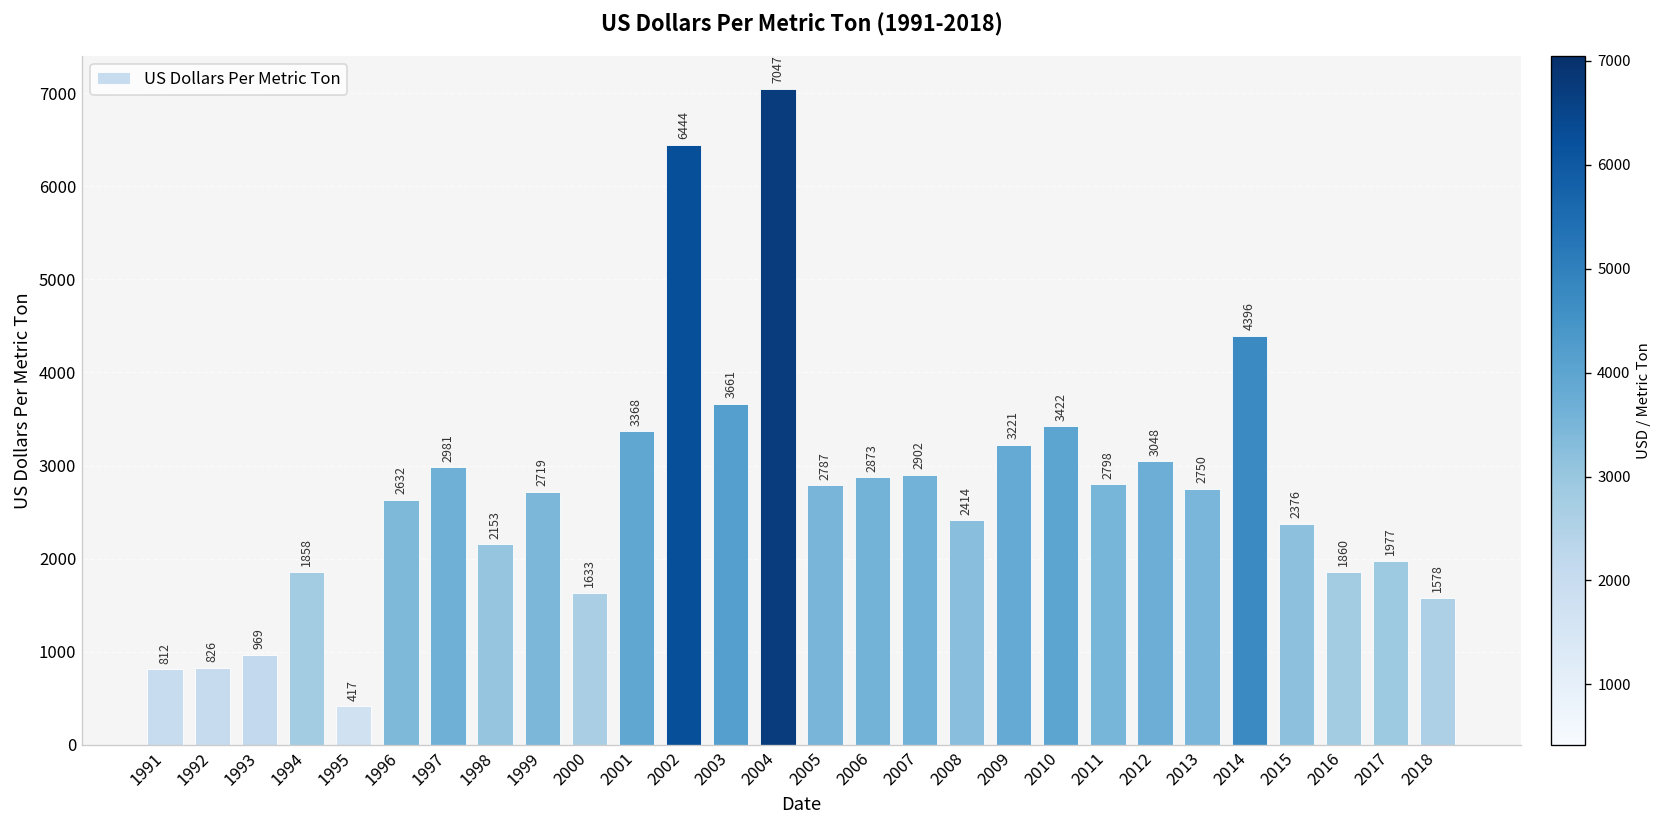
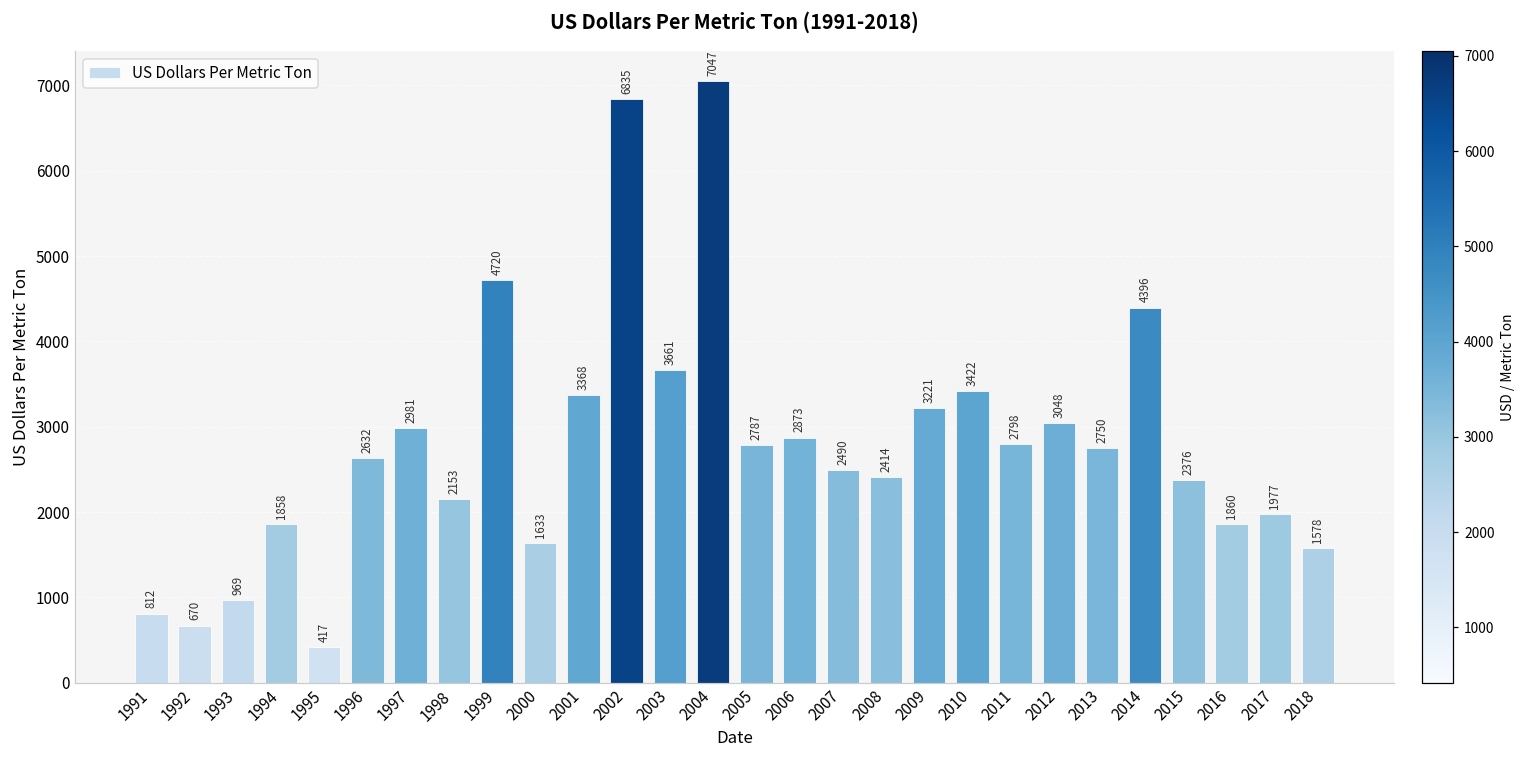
  {
    "1991": 812,
-   "1992": 826,
+   "1992": 670,
    "1993": 969,
    "1994": 1858,
    "1995": 417,
    "1996": 2632,
    "1997": 2981,
    "1998": 2153,
-   "1999": 2719,
+   "1999": 4720,
    "2000": 1633,
    "2001": 3368,
-   "2002": 6444,
+   "2002": 6835,
    "2003": 3661,
    "2004": 7047,
    "2005": 2787,
    "2006": 2873,
-   "2007": 2902,
+   "2007": 2490,
    "2008": 2414,
    "2009": 3221,
    "2010": 3422,
    "2011": 2798,
    "2012": 3048,
    "2013": 2750,
    "2014": 4396,
    "2015": 2376,
    "2016": 1860,
    "2017": 1977,
    "2018": 1578
  }
